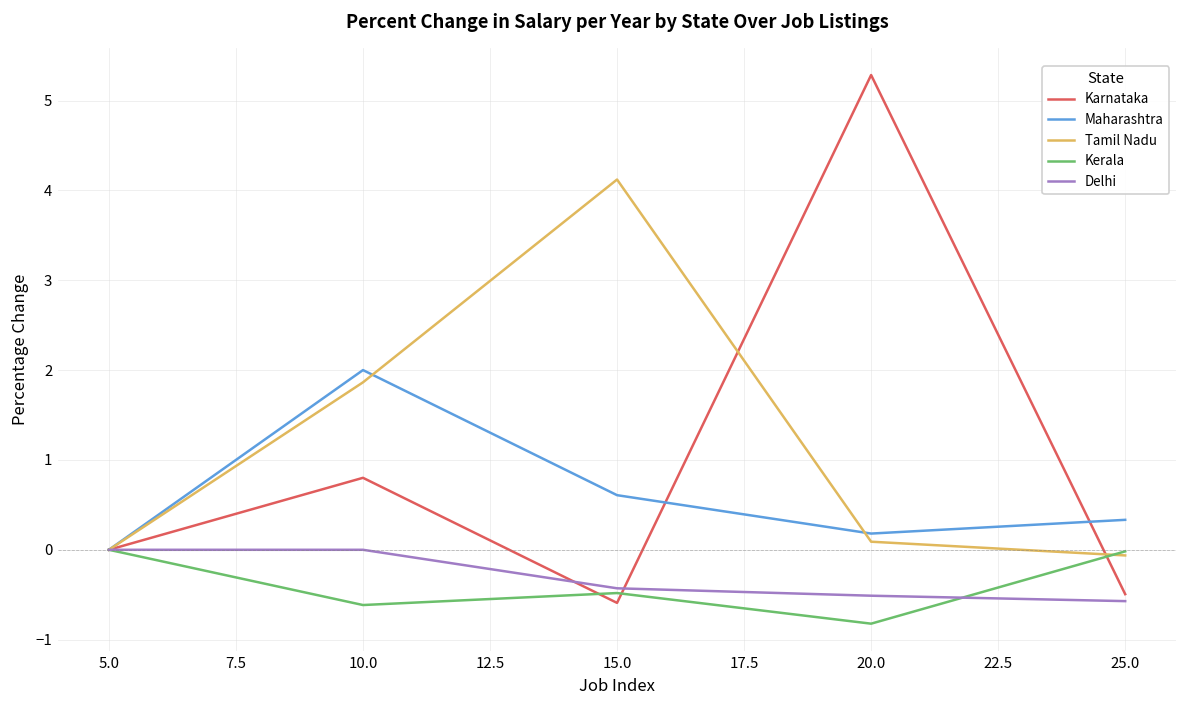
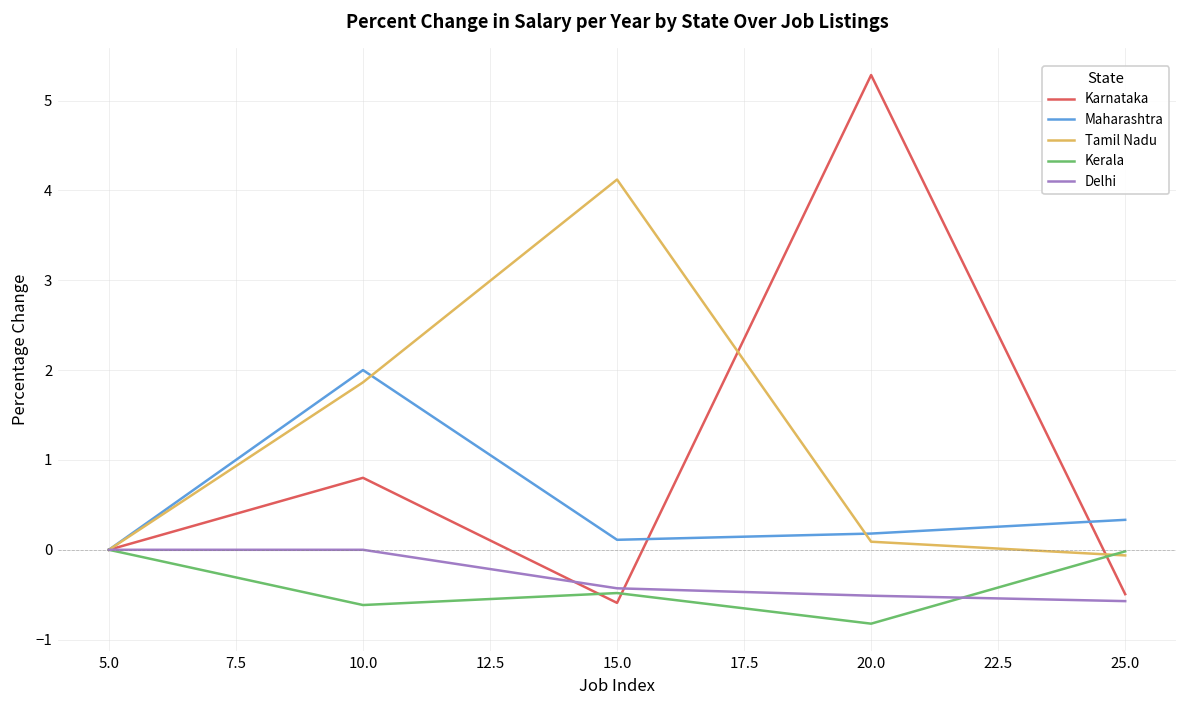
  {
    "Karnataka": {
      "10.0": 0.8,
      "15.0": -0.6,
      "20.0": 5.3,
      "25.0": -0.5
    },
    "Maharashtra": {
      "10.0": 2.0,
-     "15.0": 0.6,
+     "15.0": 0.1,
      "20.0": 0.2,
      "25.0": 0.3
    },
    "Tamil Nadu": {
      "10.0": 1.9,
      "15.0": 4.1,
      "20.0": 0.1,
      "25.0": -0.1
    },
    "Kerala": {
      "10.0": -0.6,
      "15.0": -0.5,
      "20.0": -0.8,
      "25.0": 0.0
    },
    "Delhi": {
      "10.0": 0.0,
      "15.0": -0.4,
      "20.0": -0.5,
      "25.0": -0.6
    }
  }
